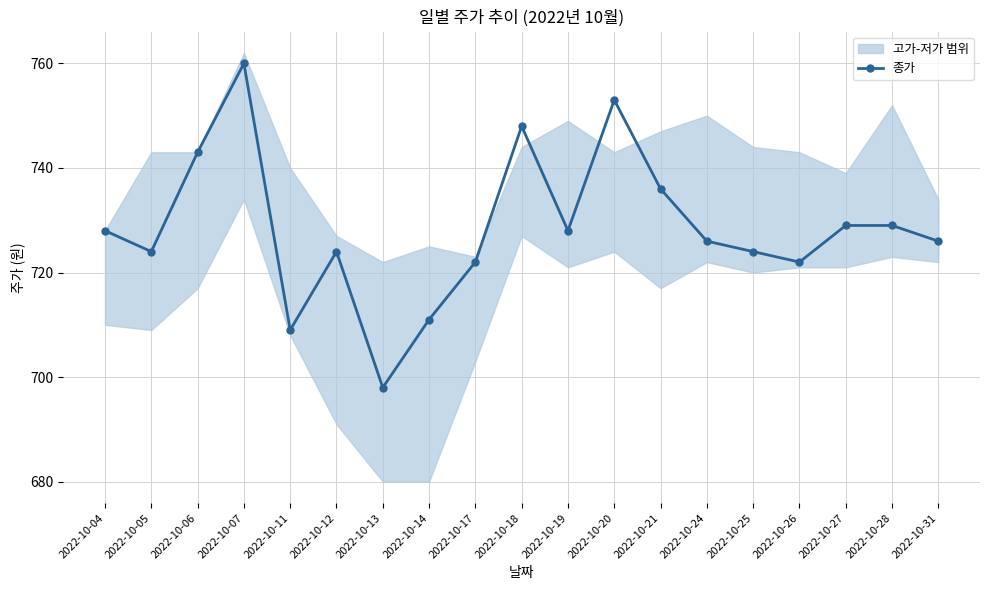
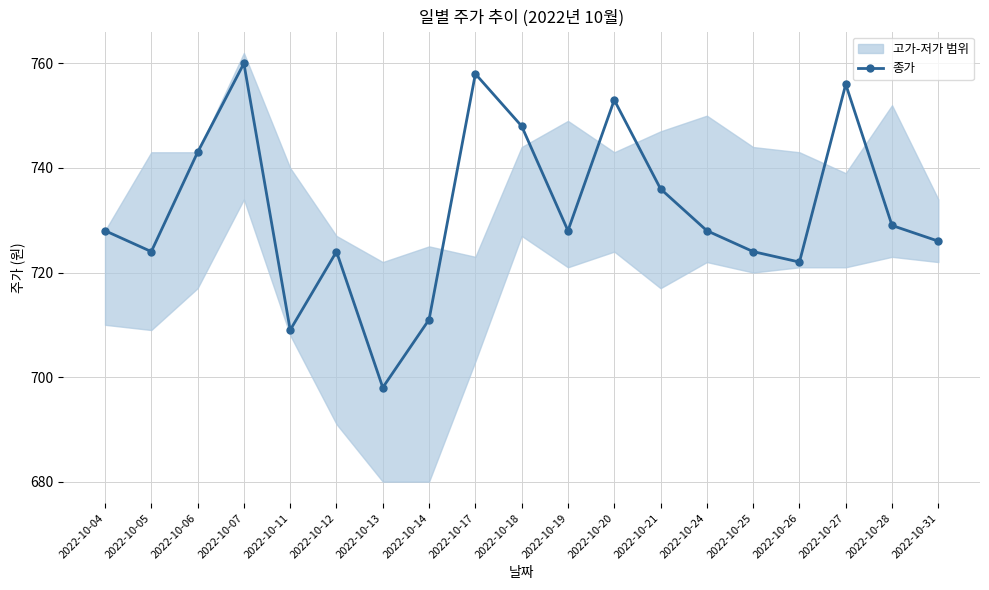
  {
    "종가": {
      "2022-10-05": 724,
      "2022-10-07": 760,
      "2022-10-11": 709,
      "2022-10-12": 724,
      "2022-10-13": 698,
      "2022-10-14": 711,
-     "2022-10-17": 722,
+     "2022-10-17": 758,
      "2022-10-18": 748,
      "2022-10-19": 728,
      "2022-10-20": 753,
      "2022-10-21": 736,
-     "2022-10-24": 726,
+     "2022-10-24": 728,
      "2022-10-25": 724,
      "2022-10-26": 722,
-     "2022-10-27": 729,
+     "2022-10-27": 756,
      "2022-10-28": 729,
      "2022-10-31": 726
    }
  }
